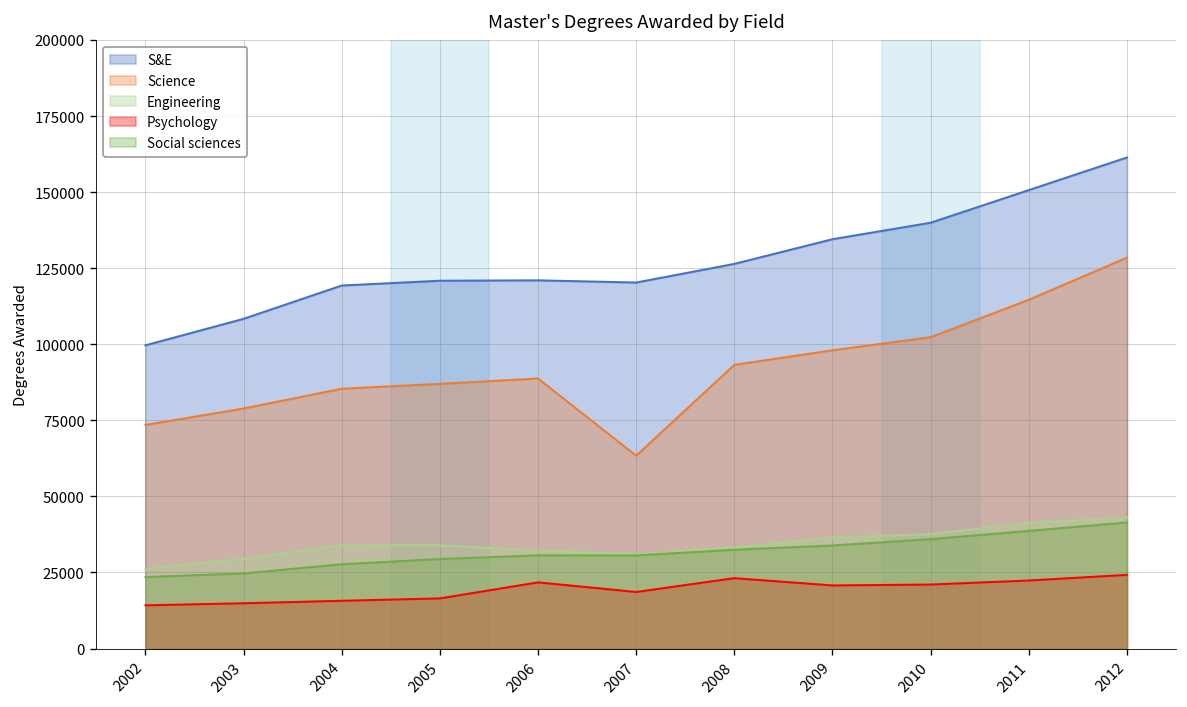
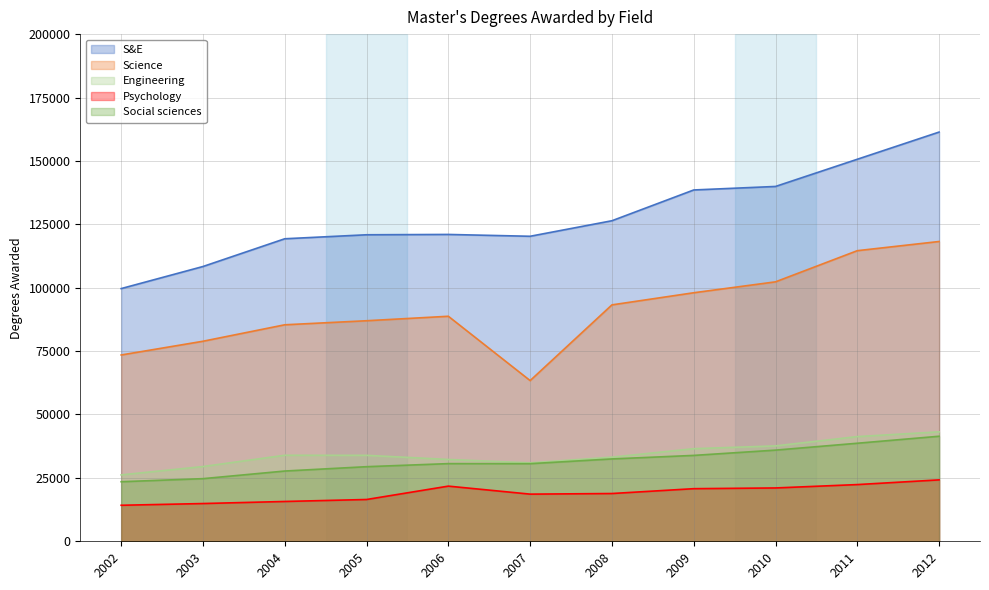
  {
    "S&E": {
      "2002": 100000,
      "2003": 108000,
      "2004": 119000,
      "2005": 121000,
      "2006": 121000,
      "2007": 120000,
      "2008": 126000,
-     "2009": 135000,
+     "2009": 139000,
      "2010": 140000,
      "2011": 151000,
      "2012": 161000
    },
    "Science": {
      "2002": 73000,
      "2003": 79000,
      "2004": 85000,
      "2005": 87000,
      "2006": 89000,
      "2007": 63000,
      "2008": 93000,
      "2009": 98000,
      "2010": 102000,
      "2011": 115000,
-     "2012": 128000
+     "2012": 118000
    },
    "Psychology": {
      "2002": 14000,
      "2003": 15000,
      "2004": 16000,
      "2005": 16000,
      "2006": 22000,
      "2007": 19000,
-     "2008": 23000,
+     "2008": 19000,
      "2009": 21000,
      "2010": 21000,
      "2011": 22000,
      "2012": 24000
    }
  }
